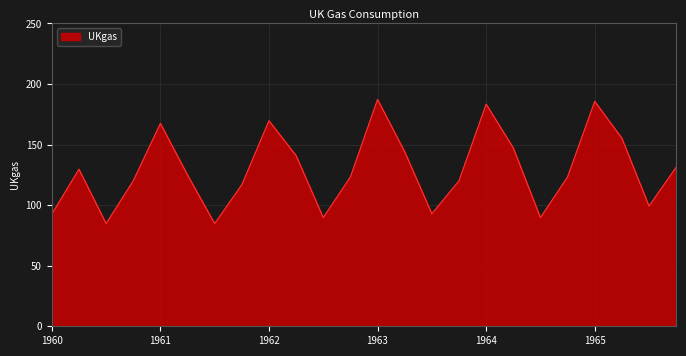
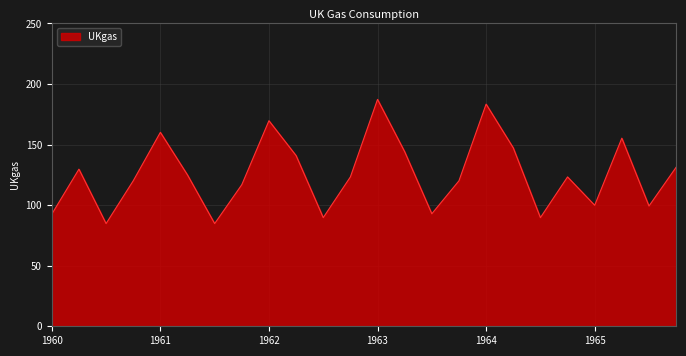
  {
    "1960": 93,
-   "1961": 168,
+   "1961": 160,
    "1962": 170,
    "1963": 187,
    "1964": 183,
-   "1965": 186
+   "1965": 100
  }
